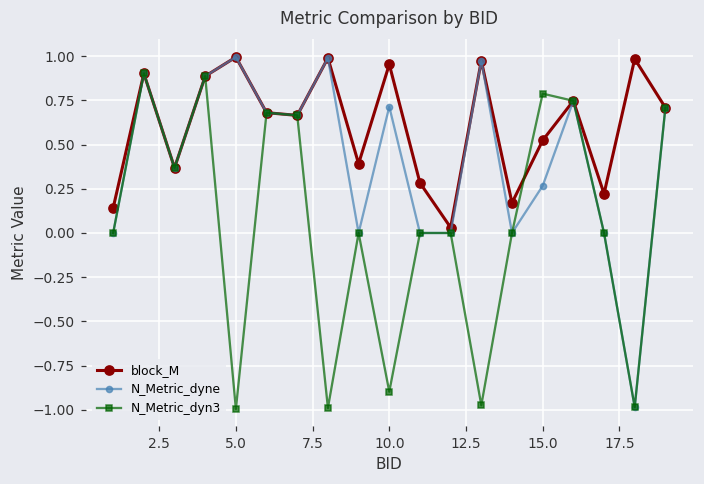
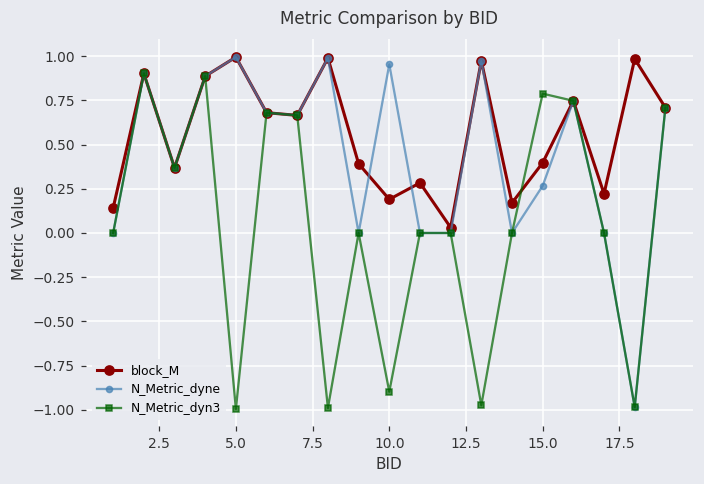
  {
    "block_M": {
-     "10.0": 0.95,
-     "15.0": 0.52
+     "10.0": 0.19,
+     "15.0": 0.40
    },
    "N_Metric_dyne": {
-     "10.0": 0.71,
+     "10.0": 0.95,
      "15.0": 0.27
    },
    "N_Metric_dyn3": {
      "5.0": -0.99,
      "10.0": -0.90,
      "15.0": 0.79
    }
  }
